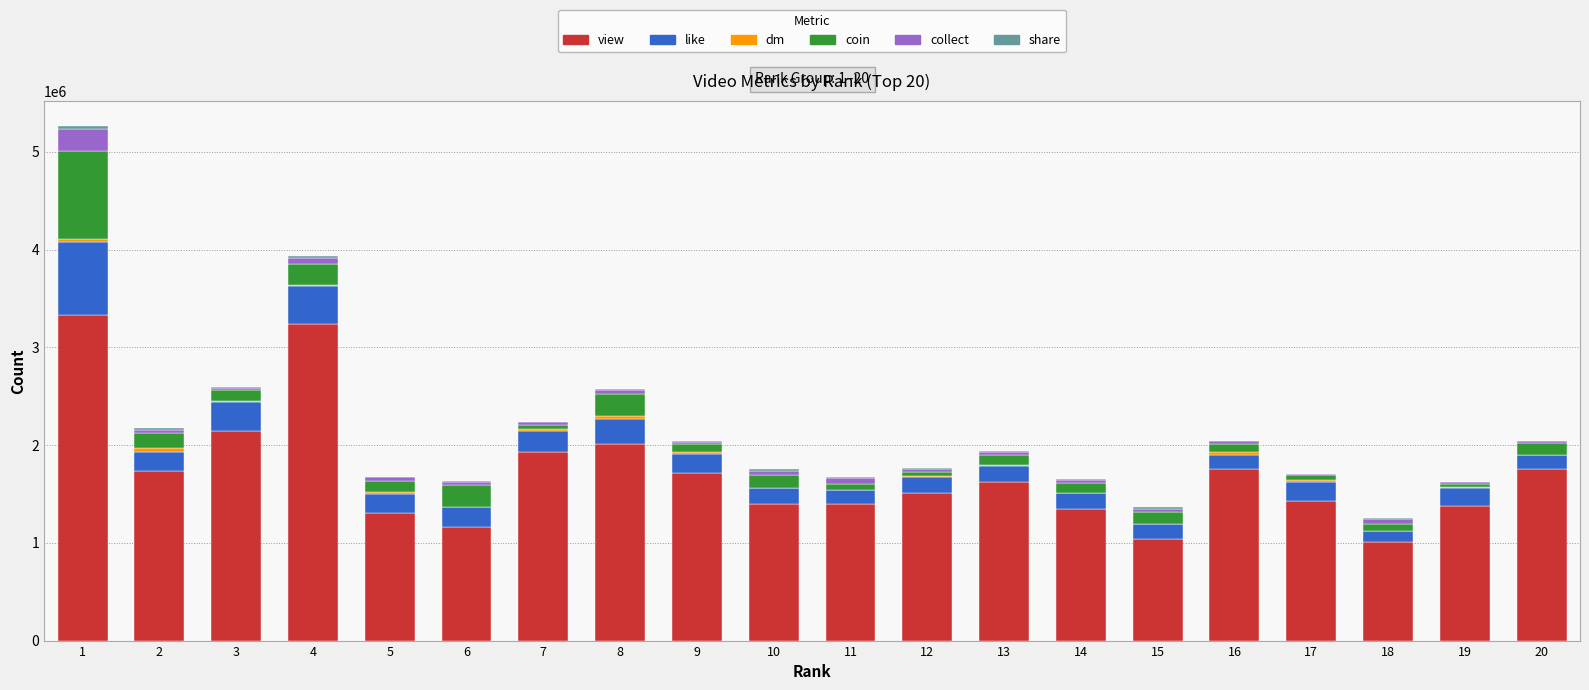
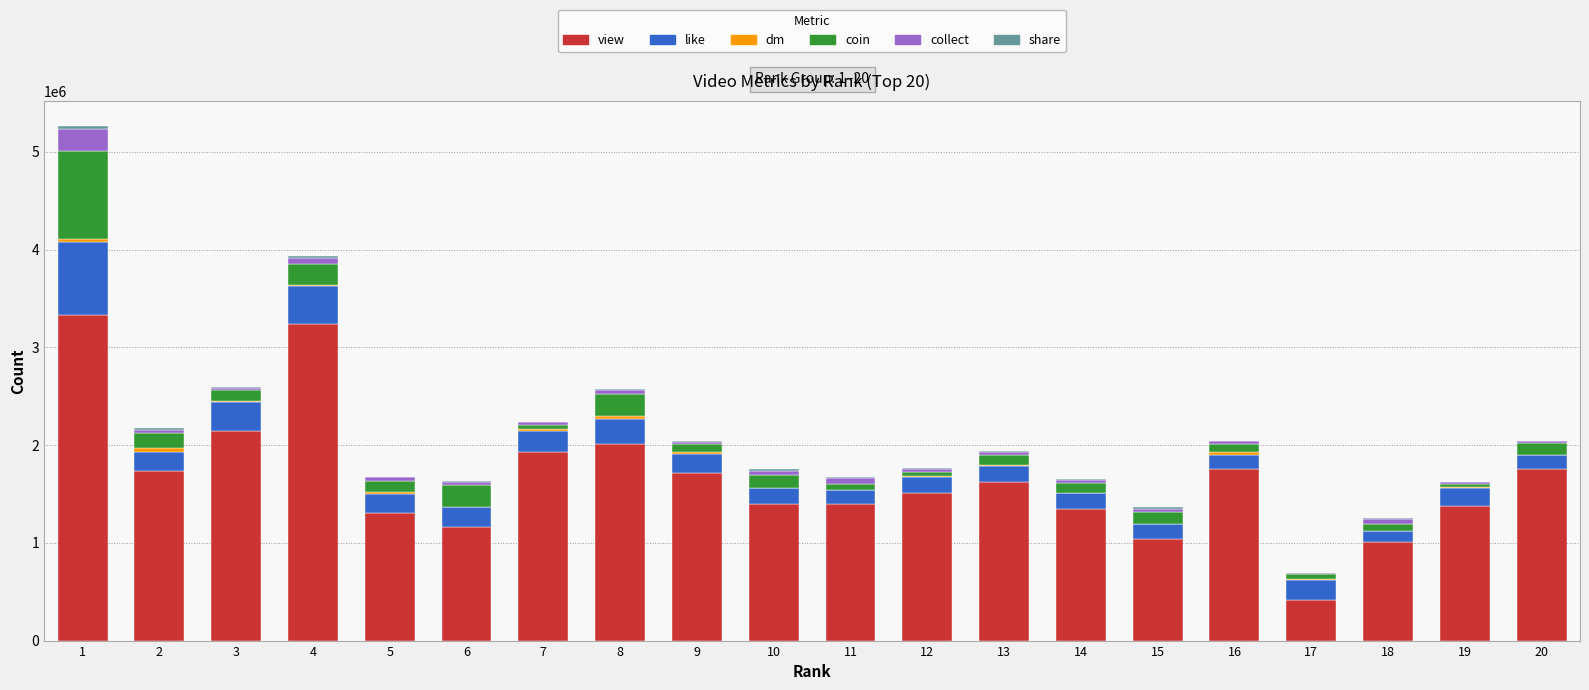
  {
    "view": {
      "1": 3300000,
      "2": 1700000,
      "3": 2100000,
      "4": 3200000,
      "5": 1300000,
      "6": 1200000,
      "7": 1900000,
      "8": 2000000,
      "9": 1700000,
      "10": 1400000,
      "11": 1400000,
      "12": 1500000,
      "13": 1600000,
      "14": 1300000,
      "15": 1000000,
      "16": 1800000,
-     "17": 1400000,
+     "17": 400000,
      "18": 1000000,
      "19": 1400000,
      "20": 1800000
    },
    "like": {
      "1": 700000,
      "2": 200000,
      "3": 300000,
      "4": 400000,
      "5": 200000,
      "6": 200000,
      "7": 200000,
      "8": 300000,
      "9": 200000,
      "10": 200000,
      "11": 100000,
      "12": 200000,
      "13": 200000,
      "14": 200000,
      "15": 100000,
      "16": 100000,
      "17": 200000,
      "18": 100000,
      "19": 200000,
      "20": 100000
    },
    "dm": {
      "1": 0,
      "2": 0,
      "8": 0
    },
    "coin": {
      "1": 900000,
      "2": 200000,
      "3": 100000,
      "4": 200000,
      "5": 100000,
      "6": 200000,
      "7": 0,
      "8": 200000,
      "9": 100000,
      "10": 100000,
      "11": 100000,
      "12": 0,
      "13": 100000,
      "14": 100000,
      "15": 100000,
      "16": 100000,
      "17": 100000,
      "18": 100000,
      "19": 0,
      "20": 100000
    },
    "collect": {
      "1": 200000,
      "2": 0,
      "4": 100000,
      "5": 0,
      "6": 0,
      "7": 0,
      "8": 0,
      "10": 0,
      "11": 100000,
      "12": 0,
      "13": 0,
      "14": 0,
      "15": 0,
      "18": 100000
    },
    "share": {
      "1": 0
    }
  }
